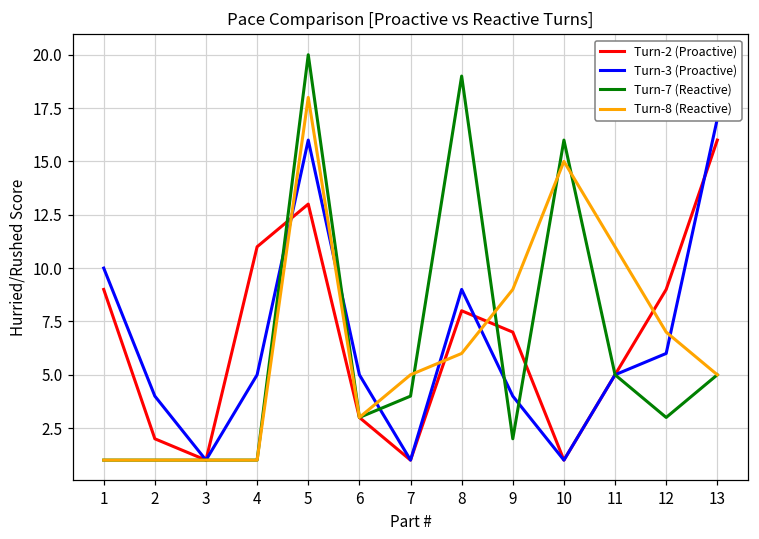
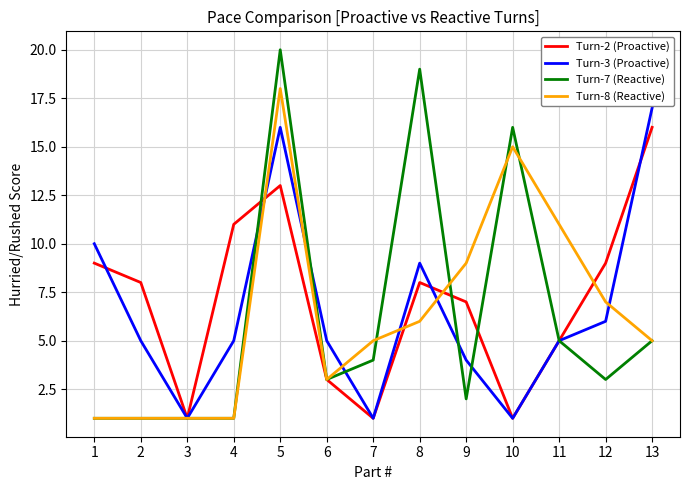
  {
    "Turn-2 (Proactive)": {
      "1": 9,
-     "2": 2,
+     "2": 8,
      "4": 11,
      "5": 13,
      "8": 8,
      "9": 7,
      "12": 9,
      "13": 16
    },
    "Turn-3 (Proactive)": {
      "1": 10,
-     "2": 4,
+     "2": 5,
      "4": 5,
      "5": 16,
      "6": 5,
      "8": 9,
      "9": 4,
      "12": 6,
      "13": 17
    },
    "Turn-7 (Reactive)": {
      "5": 20,
      "7": 4,
      "8": 19,
      "9": 2,
      "10": 16,
      "12": 3
    },
    "Turn-8 (Reactive)": {
      "5": 18,
      "7": 5,
      "8": 6,
      "9": 9,
      "10": 15,
      "11": 11,
      "12": 7
    }
  }
